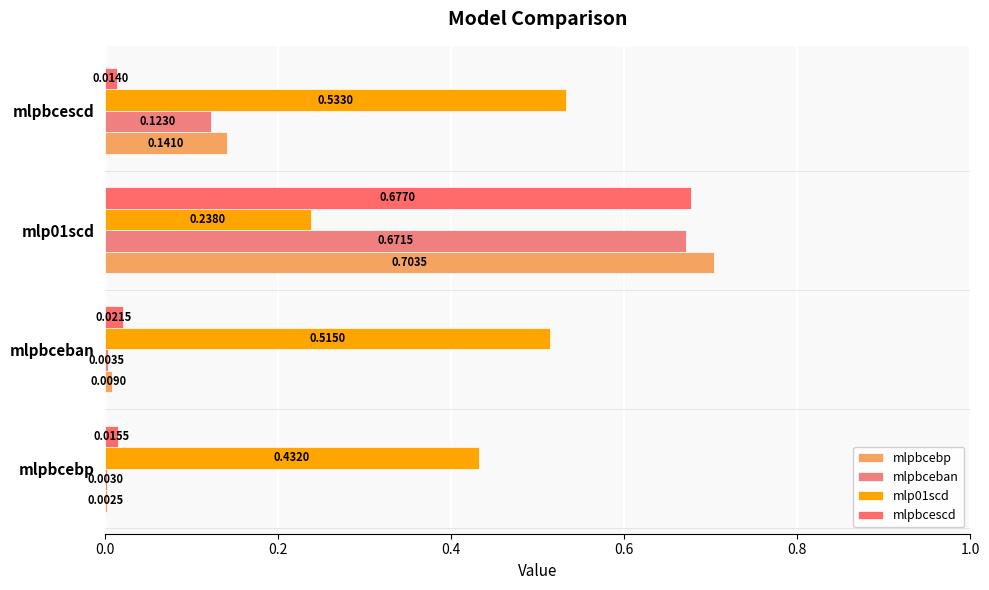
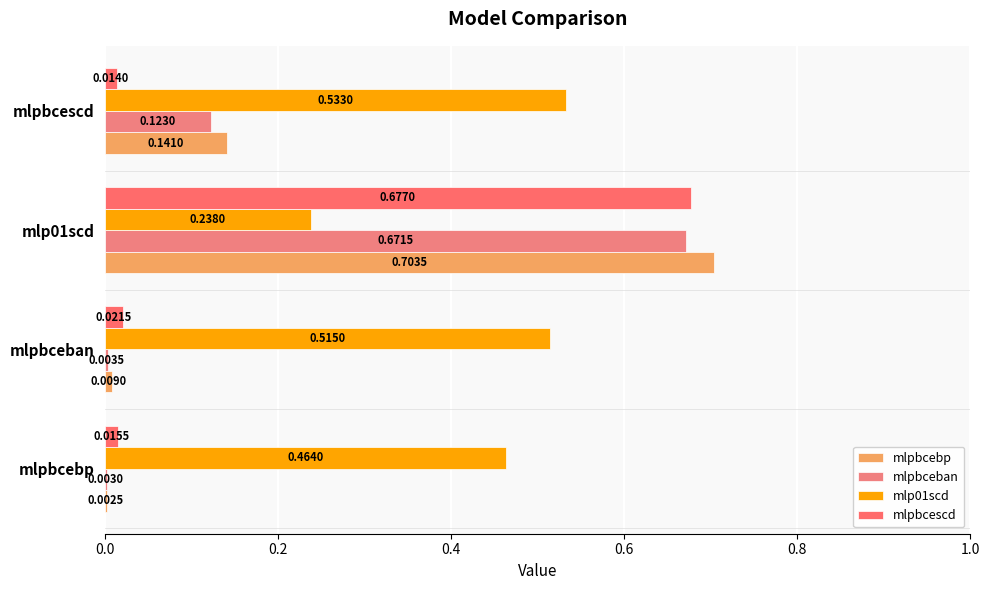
  {
    "mlp01scd": {
      "mlpbcescd": 0.5330,
      "mlp01scd": 0.2380,
      "mlpbceban": 0.5150,
-     "mlpbcebp": 0.4320
+     "mlpbcebp": 0.4640
    }
  }
